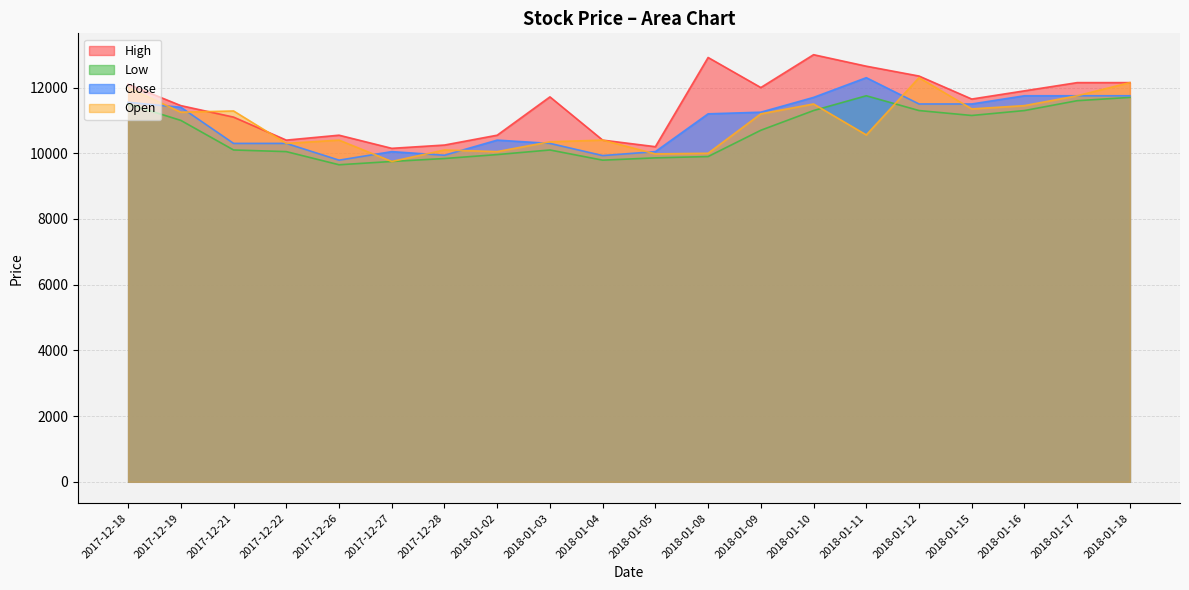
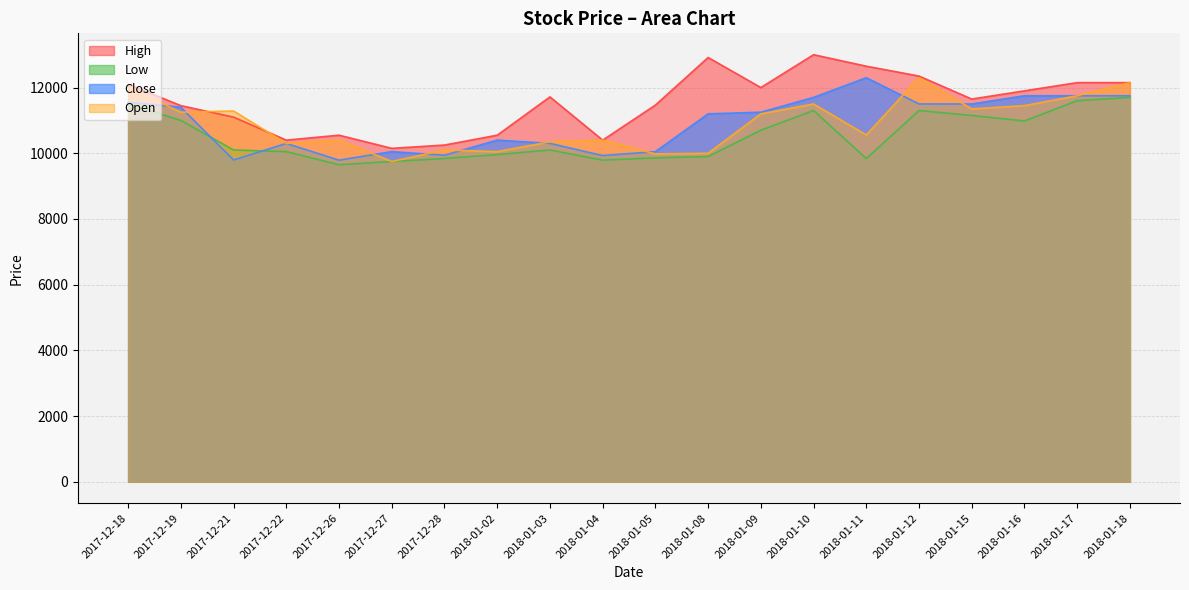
  {
    "High": {
      "2017-12-21": 11100,
      "2017-12-22": 10400,
      "2017-12-26": 10600,
      "2017-12-27": 10200,
      "2017-12-28": 10300,
      "2018-01-02": 10600,
      "2018-01-03": 11700,
-     "2018-01-05": 10200,
+     "2018-01-05": 11500,
      "2018-01-08": 12900,
      "2018-01-09": 12000,
      "2018-01-10": 13000,
      "2018-01-11": 12700,
      "2018-01-15": 11700,
      "2018-01-16": 11900,
      "2018-01-17": 12200
    },
    "Low": {
      "2017-12-19": 11000,
      "2017-12-21": 10100,
      "2017-12-22": 10100,
      "2017-12-26": 9700,
      "2017-12-28": 9800,
      "2018-01-02": 10000,
      "2018-01-03": 10100,
      "2018-01-04": 9800,
      "2018-01-05": 9900,
      "2018-01-08": 9900,
      "2018-01-09": 10700,
      "2018-01-10": 11300,
-     "2018-01-11": 11800,
+     "2018-01-11": 9800,
      "2018-01-12": 11300,
      "2018-01-15": 11200,
-     "2018-01-16": 11300,
+     "2018-01-16": 11000,
      "2018-01-17": 11600
    },
    "Close": {
-     "2017-12-21": 10300,
+     "2017-12-21": 9800,
      "2017-12-26": 9800,
      "2017-12-27": 10100,
      "2017-12-28": 9900,
      "2018-01-02": 10400,
      "2018-01-04": 9900,
      "2018-01-08": 11200,
      "2018-01-10": 11700,
      "2018-01-11": 12300,
      "2018-01-12": 11500,
      "2018-01-15": 11500,
      "2018-01-16": 11800
    },
    "Open": {
      "2017-12-19": 11300,
      "2017-12-21": 11300,
      "2017-12-26": 10400,
      "2017-12-28": 10100,
      "2018-01-02": 10100,
      "2018-01-08": 10000,
      "2018-01-10": 11500,
      "2018-01-11": 10600,
      "2018-01-15": 11400,
      "2018-01-16": 11500
    }
  }
